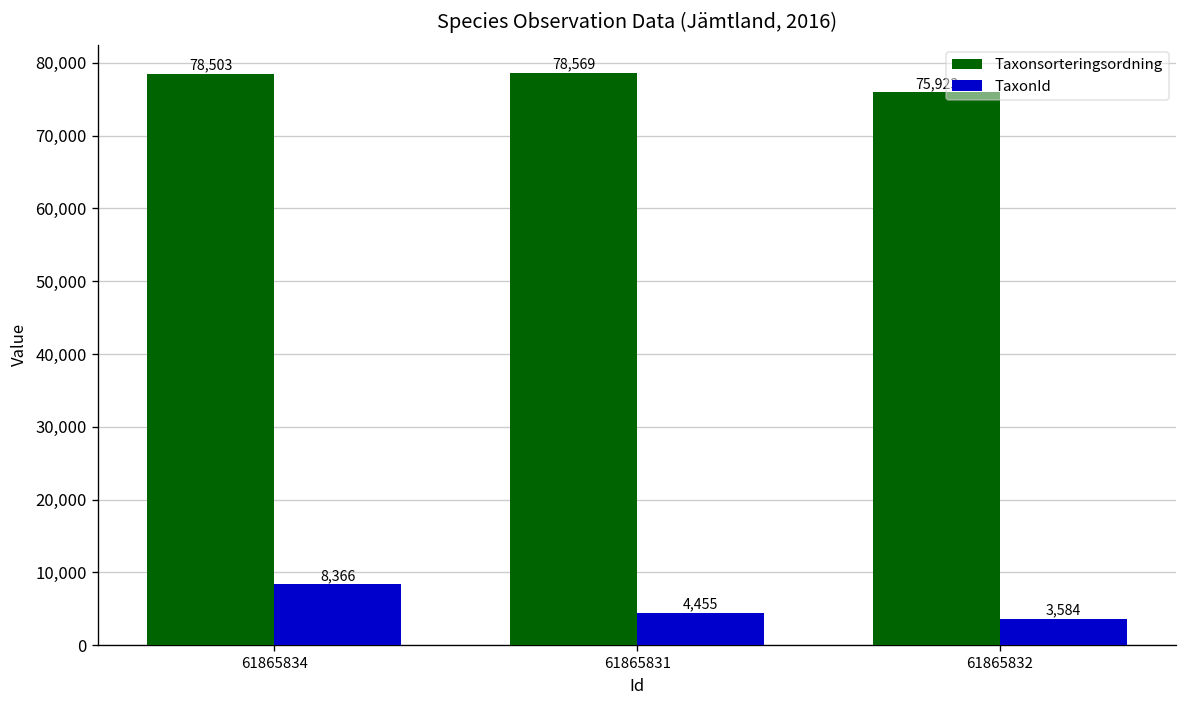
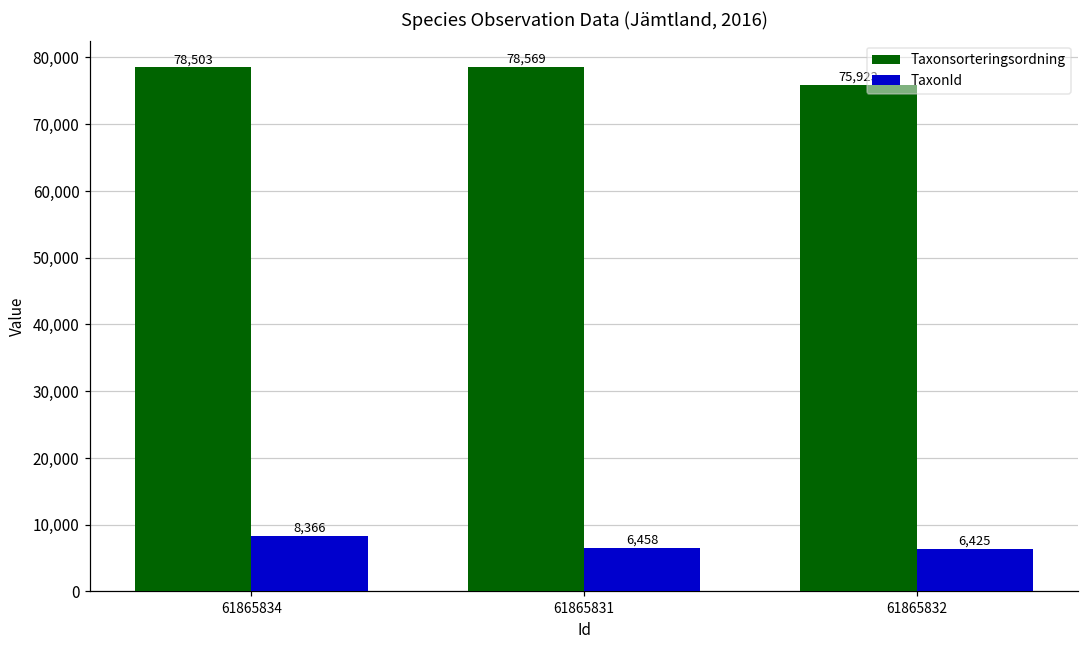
  {
    "Taxonsorteringsordning": {
      "61865834": "78,503",
      "61865831": "78,569"
    },
    "TaxonId": {
      "61865834": "8,366",
-     "61865831": "4,455",
-     "61865832": "3,584"
+     "61865831": "6,458",
+     "61865832": "6,425"
    }
  }
